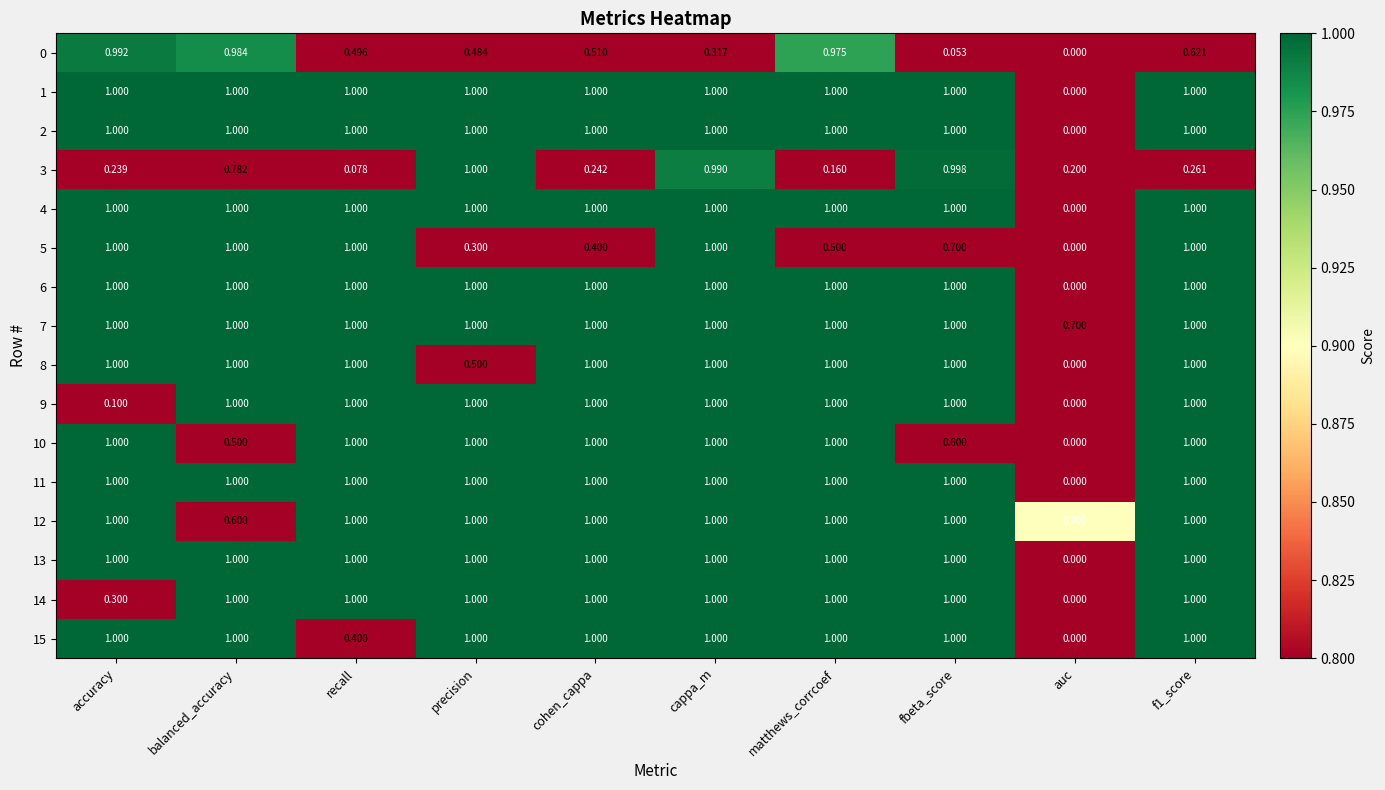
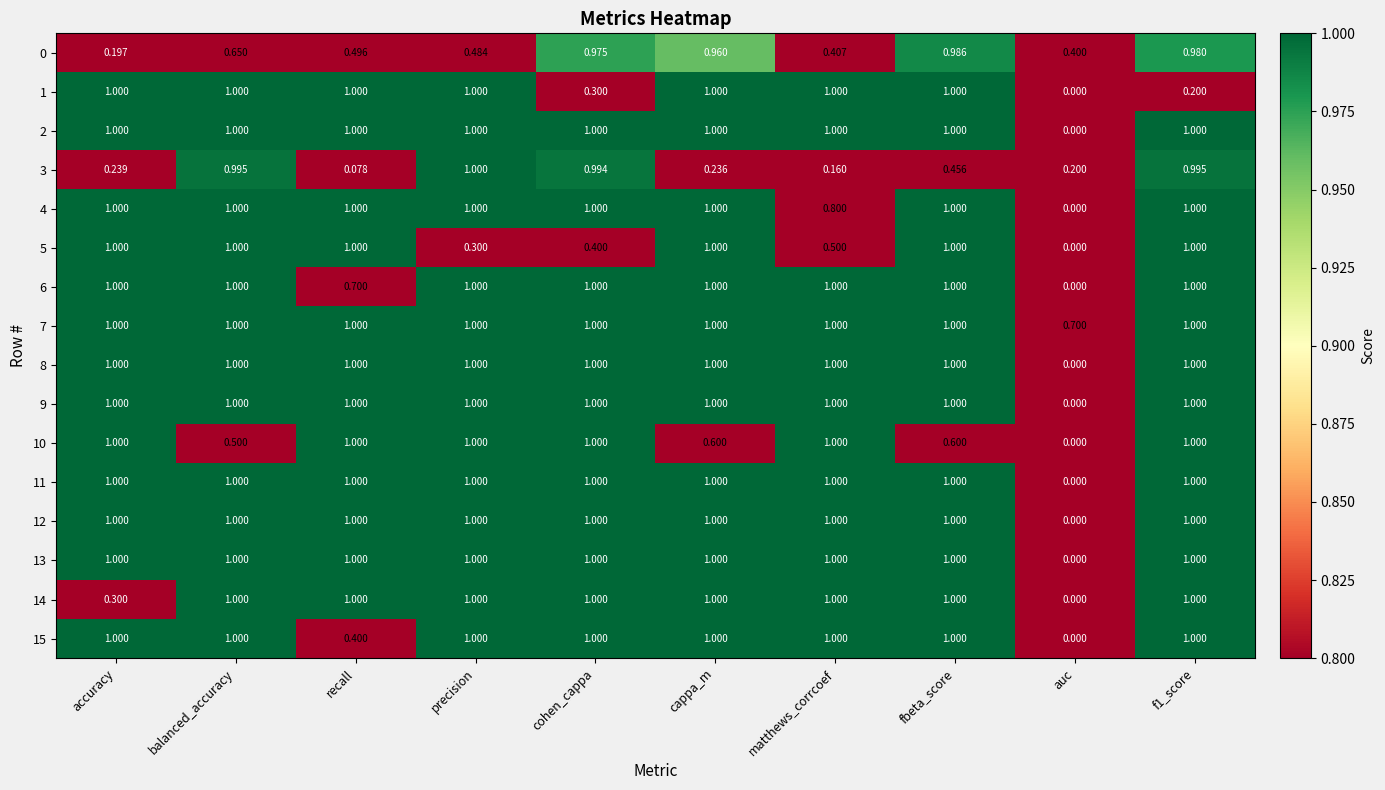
  {
    "0": {
-     "accuracy": 0.992,
-     "balanced_accuracy": 0.984,
+     "accuracy": 0.197,
+     "balanced_accuracy": 0.650,
      "recall": 0.496,
      "precision": 0.484,
-     "cohen_cappa": 0.510,
-     "cappa_m": 0.317,
-     "matthews_corrcoef": 0.975,
-     "fbeta_score": 0.053,
-     "auc": 0.000,
-     "f1_score": 0.621
+     "cohen_cappa": 0.975,
+     "cappa_m": 0.960,
+     "matthews_corrcoef": 0.407,
+     "fbeta_score": 0.986,
+     "auc": 0.400,
+     "f1_score": 0.980
    },
    "1": {
      "accuracy": 1.000,
      "balanced_accuracy": 1.000,
      "recall": 1.000,
      "precision": 1.000,
-     "cohen_cappa": 1.000,
+     "cohen_cappa": 0.300,
      "cappa_m": 1.000,
      "matthews_corrcoef": 1.000,
      "fbeta_score": 1.000,
      "auc": 0.000,
-     "f1_score": 1.000
+     "f1_score": 0.200
    },
    "2": {
      "accuracy": 1.000,
      "balanced_accuracy": 1.000,
      "recall": 1.000,
      "precision": 1.000,
      "cohen_cappa": 1.000,
      "cappa_m": 1.000,
      "matthews_corrcoef": 1.000,
      "fbeta_score": 1.000,
      "auc": 0.000,
      "f1_score": 1.000
    },
    "3": {
      "accuracy": 0.239,
-     "balanced_accuracy": 0.782,
+     "balanced_accuracy": 0.995,
      "recall": 0.078,
      "precision": 1.000,
-     "cohen_cappa": 0.242,
-     "cappa_m": 0.990,
+     "cohen_cappa": 0.994,
+     "cappa_m": 0.236,
      "matthews_corrcoef": 0.160,
-     "fbeta_score": 0.998,
+     "fbeta_score": 0.456,
      "auc": 0.200,
-     "f1_score": 0.261
+     "f1_score": 0.995
    },
    "4": {
      "accuracy": 1.000,
      "balanced_accuracy": 1.000,
      "recall": 1.000,
      "precision": 1.000,
      "cohen_cappa": 1.000,
      "cappa_m": 1.000,
-     "matthews_corrcoef": 1.000,
+     "matthews_corrcoef": 0.800,
      "fbeta_score": 1.000,
      "auc": 0.000,
      "f1_score": 1.000
    },
    "5": {
      "accuracy": 1.000,
      "balanced_accuracy": 1.000,
      "recall": 1.000,
      "precision": 0.300,
      "cohen_cappa": 0.400,
      "cappa_m": 1.000,
      "matthews_corrcoef": 0.500,
-     "fbeta_score": 0.700,
+     "fbeta_score": 1.000,
      "auc": 0.000,
      "f1_score": 1.000
    },
    "6": {
      "accuracy": 1.000,
      "balanced_accuracy": 1.000,
-     "recall": 1.000,
+     "recall": 0.700,
      "precision": 1.000,
      "cohen_cappa": 1.000,
      "cappa_m": 1.000,
      "matthews_corrcoef": 1.000,
      "fbeta_score": 1.000,
      "auc": 0.000,
      "f1_score": 1.000
    },
    "7": {
      "accuracy": 1.000,
      "balanced_accuracy": 1.000,
      "recall": 1.000,
      "precision": 1.000,
      "cohen_cappa": 1.000,
      "cappa_m": 1.000,
      "matthews_corrcoef": 1.000,
      "fbeta_score": 1.000,
      "auc": 0.700,
      "f1_score": 1.000
    },
    "8": {
      "accuracy": 1.000,
      "balanced_accuracy": 1.000,
      "recall": 1.000,
-     "precision": 0.500,
+     "precision": 1.000,
      "cohen_cappa": 1.000,
      "cappa_m": 1.000,
      "matthews_corrcoef": 1.000,
      "fbeta_score": 1.000,
      "auc": 0.000,
      "f1_score": 1.000
    },
    "9": {
-     "accuracy": 0.100,
+     "accuracy": 1.000,
      "balanced_accuracy": 1.000,
      "recall": 1.000,
      "precision": 1.000,
      "cohen_cappa": 1.000,
      "cappa_m": 1.000,
      "matthews_corrcoef": 1.000,
      "fbeta_score": 1.000,
      "auc": 0.000,
      "f1_score": 1.000
    },
    "10": {
      "accuracy": 1.000,
      "balanced_accuracy": 0.500,
      "recall": 1.000,
      "precision": 1.000,
      "cohen_cappa": 1.000,
-     "cappa_m": 1.000,
+     "cappa_m": 0.600,
      "matthews_corrcoef": 1.000,
      "fbeta_score": 0.600,
      "auc": 0.000,
      "f1_score": 1.000
    },
    "11": {
      "accuracy": 1.000,
      "balanced_accuracy": 1.000,
      "recall": 1.000,
      "precision": 1.000,
      "cohen_cappa": 1.000,
      "cappa_m": 1.000,
      "matthews_corrcoef": 1.000,
      "fbeta_score": 1.000,
      "auc": 0.000,
      "f1_score": 1.000
    },
    "12": {
      "accuracy": 1.000,
-     "balanced_accuracy": 0.600,
+     "balanced_accuracy": 1.000,
      "recall": 1.000,
      "precision": 1.000,
      "cohen_cappa": 1.000,
      "cappa_m": 1.000,
      "matthews_corrcoef": 1.000,
      "fbeta_score": 1.000,
-     "auc": 0.900,
+     "auc": 0.000,
      "f1_score": 1.000
    },
    "13": {
      "accuracy": 1.000,
      "balanced_accuracy": 1.000,
      "recall": 1.000,
      "precision": 1.000,
      "cohen_cappa": 1.000,
      "cappa_m": 1.000,
      "matthews_corrcoef": 1.000,
      "fbeta_score": 1.000,
      "auc": 0.000,
      "f1_score": 1.000
    },
    "14": {
      "accuracy": 0.300,
      "balanced_accuracy": 1.000,
      "recall": 1.000,
      "precision": 1.000,
      "cohen_cappa": 1.000,
      "cappa_m": 1.000,
      "matthews_corrcoef": 1.000,
      "fbeta_score": 1.000,
      "auc": 0.000,
      "f1_score": 1.000
    },
    "15": {
      "accuracy": 1.000,
      "balanced_accuracy": 1.000,
      "recall": 0.400,
      "precision": 1.000,
      "cohen_cappa": 1.000,
      "cappa_m": 1.000,
      "matthews_corrcoef": 1.000,
      "fbeta_score": 1.000,
      "auc": 0.000,
      "f1_score": 1.000
    }
  }
